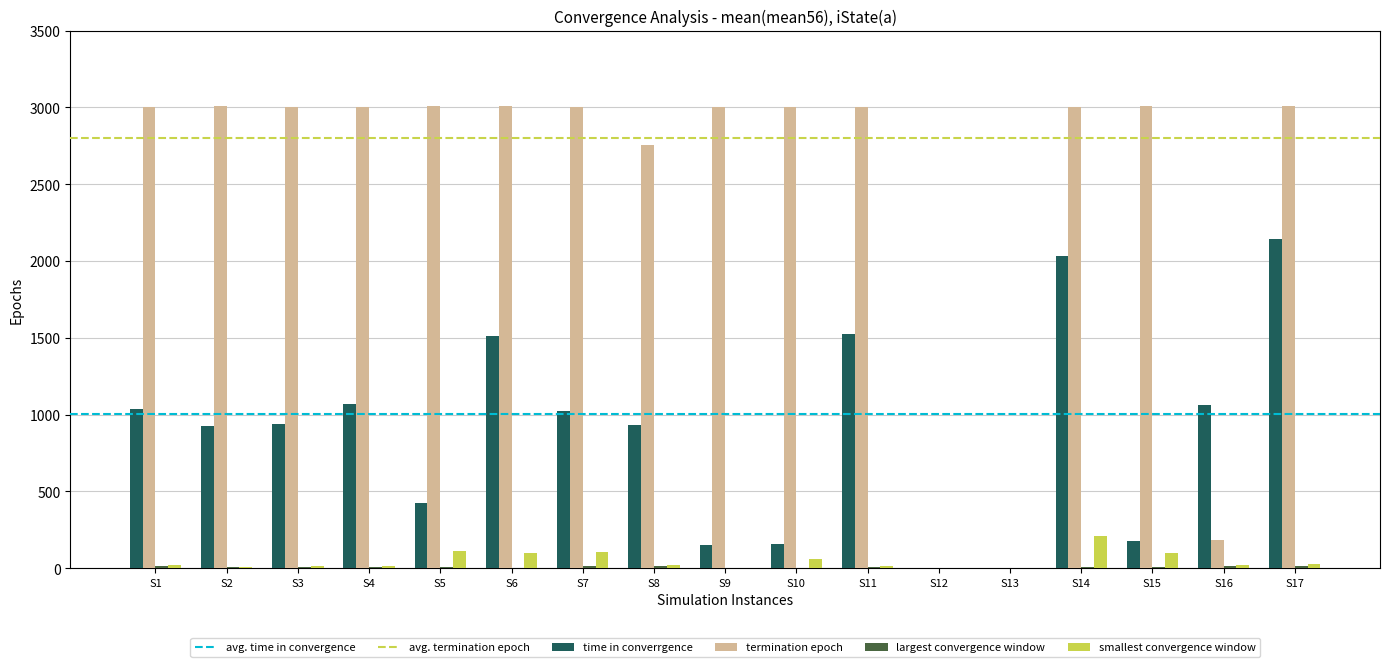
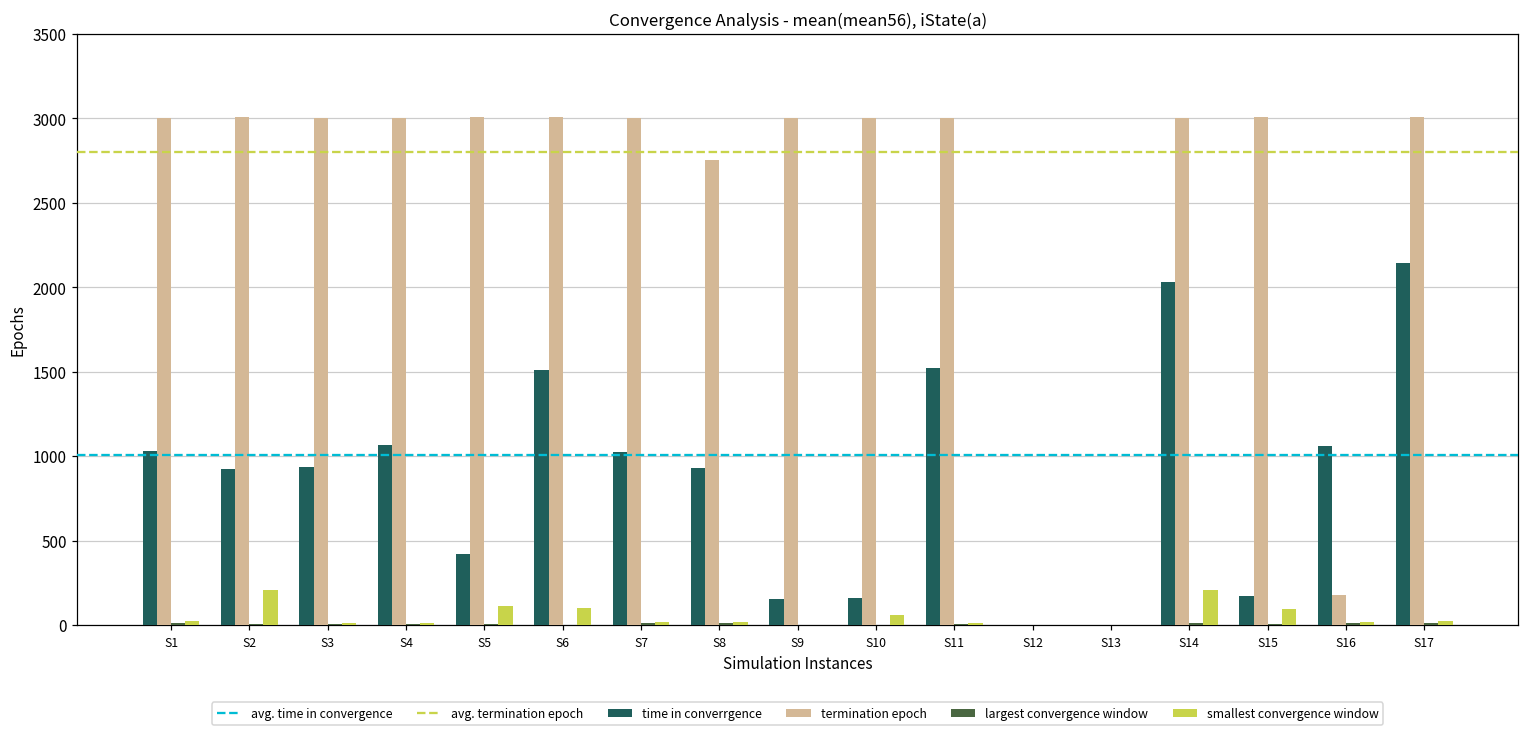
  {
    "termination epoch": {
      "S1": 3000,
      "S2": 3010,
      "S3": 3000,
      "S4": 3000,
      "S5": 3010,
      "S6": 3010,
      "S7": 3000,
      "S8": 2750,
      "S9": 3000,
      "S10": 3000,
      "S11": 3000,
      "S12": 0,
      "S13": 0,
      "S14": 3000,
      "S15": 3010,
      "S16": 180,
      "S17": 3010
    },
    "smallest convergence window": {
      "S1": 20,
-     "S2": 10,
+     "S2": 210,
      "S5": 110,
      "S6": 100,
-     "S7": 100,
+     "S7": 20,
      "S8": 20,
      "S10": 60,
      "S12": 0,
      "S13": 0,
      "S14": 210,
      "S15": 100,
      "S16": 20,
      "S17": 30
    }
  }
